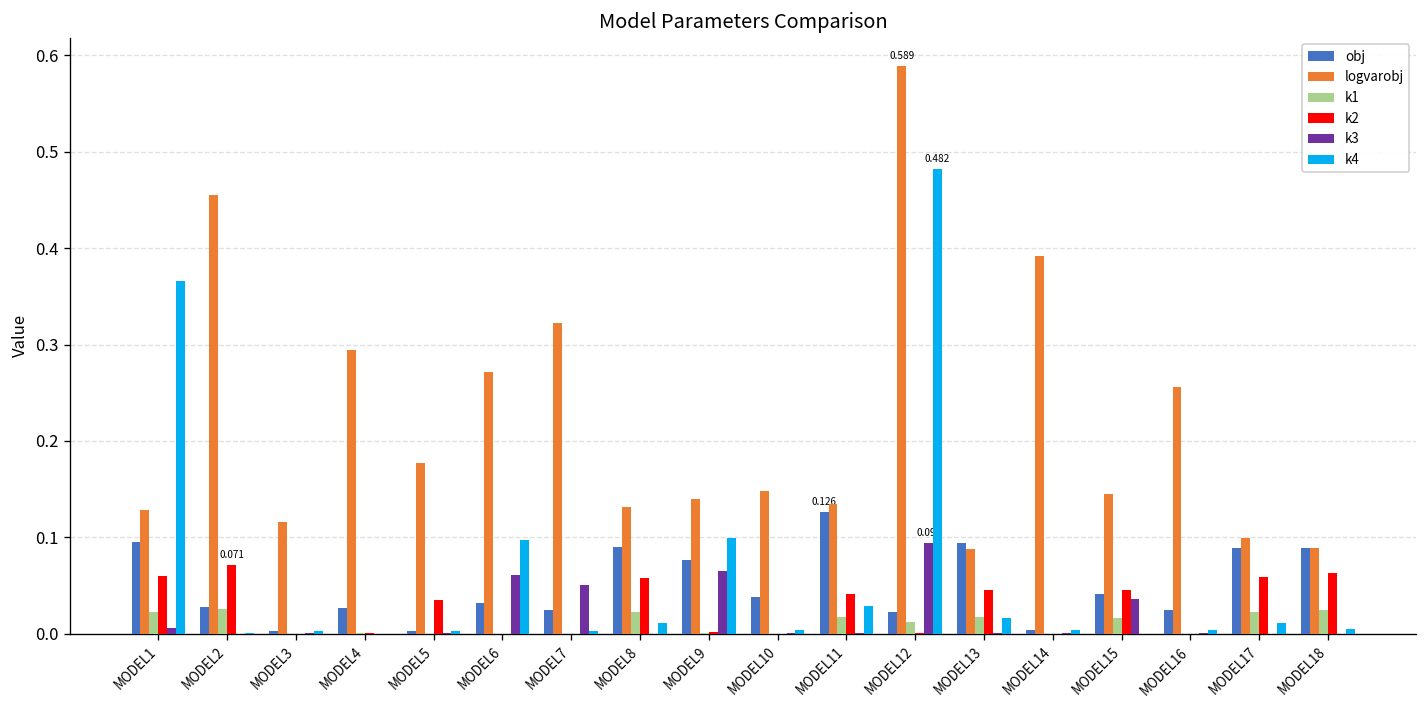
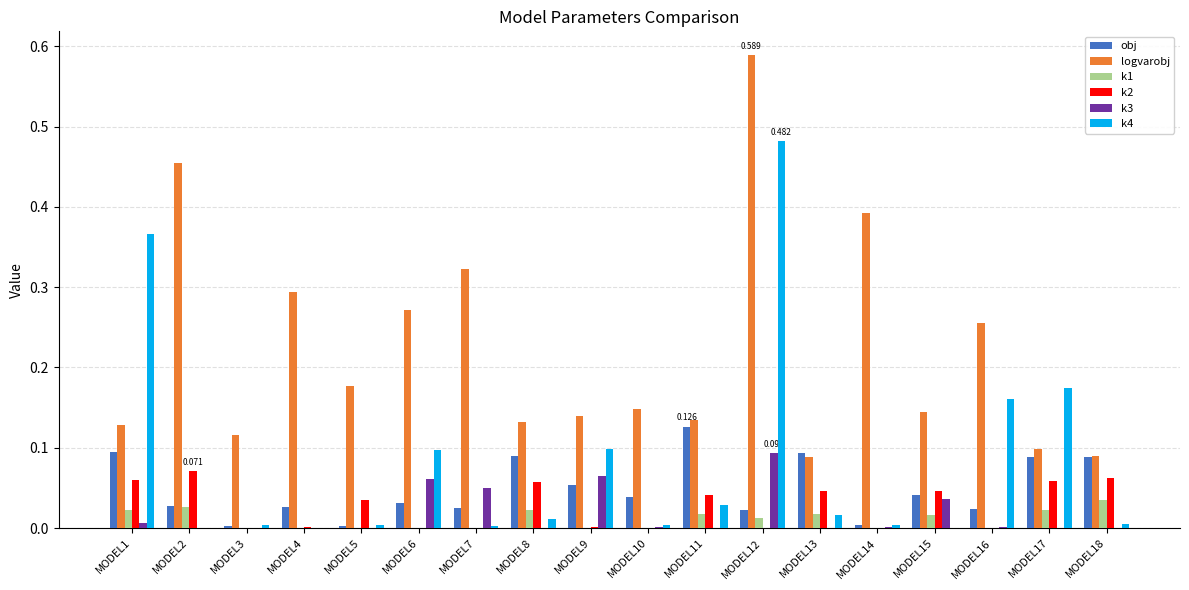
  {
    "obj": {
      "MODEL1": 0.09,
      "MODEL2": 0.03,
      "MODEL4": 0.03,
      "MODEL6": 0.03,
      "MODEL7": 0.02,
      "MODEL8": 0.09,
-     "MODEL9": 0.08,
+     "MODEL9": 0.05,
      "MODEL10": 0.04,
      "MODEL12": 0.02,
      "MODEL14": 0.00,
      "MODEL15": 0.04,
      "MODEL16": 0.02,
      "MODEL17": 0.09,
      "MODEL18": 0.09
    },
    "logvarobj": {
      "MODEL12": 0.589
    },
    "k1": {
      "MODEL1": 0.02,
      "MODEL2": 0.03,
      "MODEL8": 0.02,
      "MODEL11": 0.02,
      "MODEL12": 0.01,
      "MODEL13": 0.02,
      "MODEL15": 0.02,
      "MODEL17": 0.02,
-     "MODEL18": 0.02
+     "MODEL18": 0.04
    },
    "k2": {
      "MODEL2": 0.071
    },
    "k3": {
      "MODEL12": 0.094
    },
    "k4": {
      "MODEL1": 0.37,
      "MODEL3": 0.00,
      "MODEL5": 0.00,
      "MODEL6": 0.10,
      "MODEL8": 0.01,
      "MODEL9": 0.10,
      "MODEL10": 0.00,
      "MODEL11": 0.03,
      "MODEL13": 0.02,
      "MODEL14": 0.00,
-     "MODEL16": 0.00,
-     "MODEL17": 0.01,
+     "MODEL16": 0.16,
+     "MODEL17": 0.17,
      "MODEL18": 0.00
    }
  }
